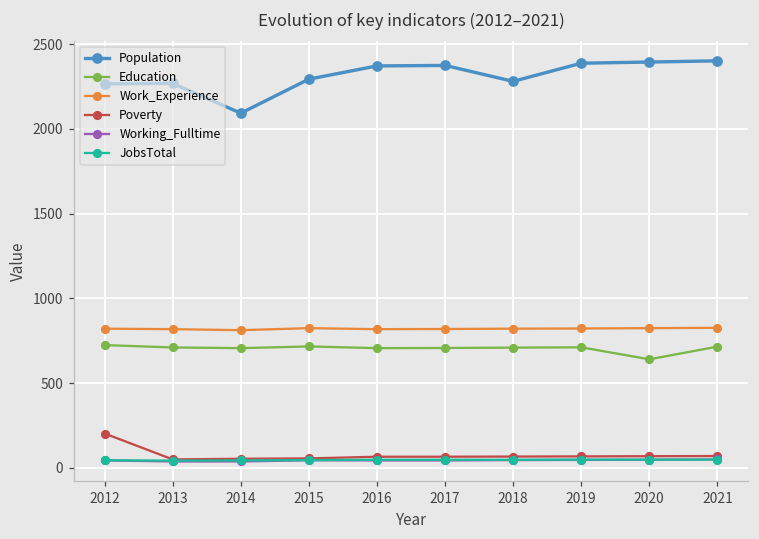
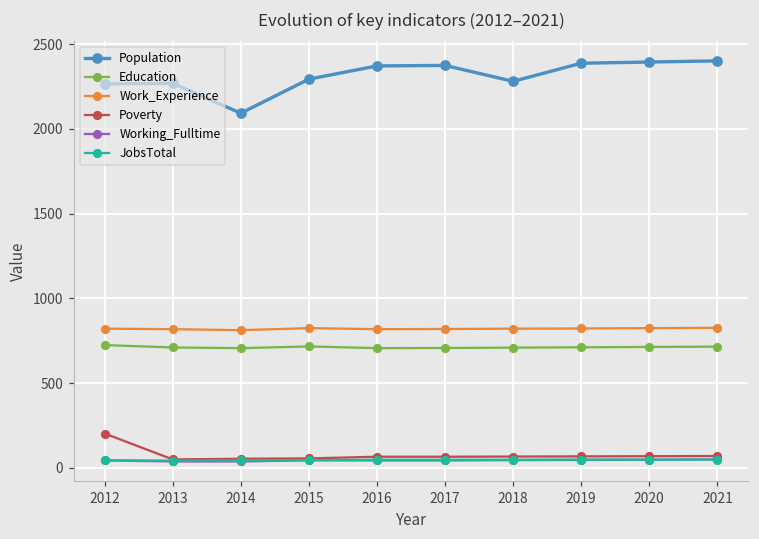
  {
    "Population": {
      "2014": 2090,
      "2015": 2290,
      "2016": 2370,
      "2017": 2380,
      "2018": 2280,
      "2019": 2390,
      "2020": 2400,
      "2021": 2400
    },
    "Education": {
      "2012": 720,
      "2013": 710,
      "2014": 710,
      "2015": 720,
      "2016": 710,
      "2017": 710,
      "2018": 710,
      "2019": 710,
-     "2020": 640,
+     "2020": 710,
      "2021": 720
    },
    "Work_Experience": {
      "2012": 820,
      "2013": 820,
      "2014": 810,
      "2015": 820,
      "2016": 820,
      "2017": 820,
      "2018": 820,
      "2019": 820,
      "2020": 820,
      "2021": 830
    },
    "Poverty": {
      "2012": 200,
      "2016": 70,
      "2017": 70,
      "2018": 70,
      "2019": 70,
      "2020": 70,
      "2021": 70
    }
  }
